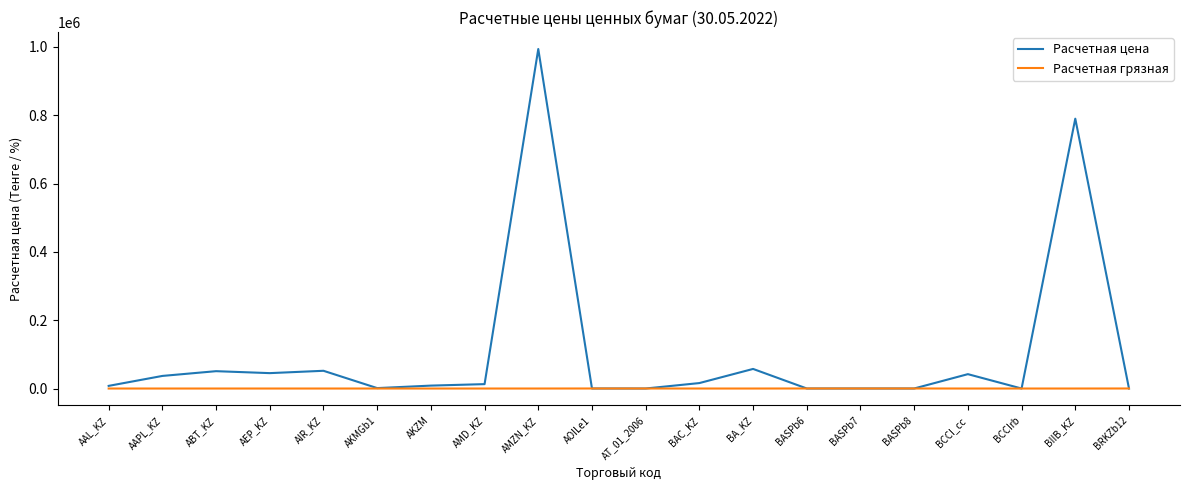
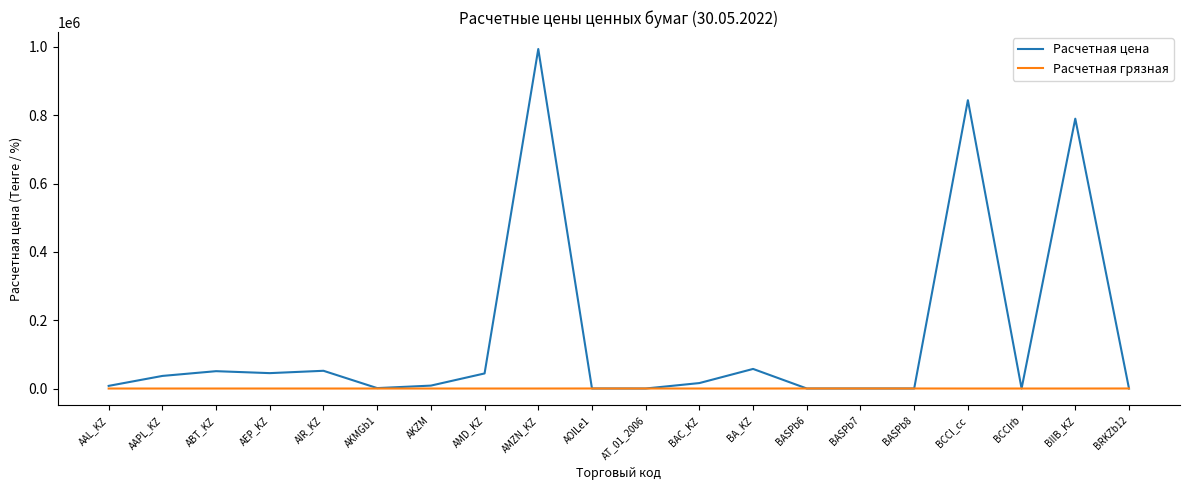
  {
    "Расчетная цена": {
      "AAL_KZ": 10000,
      "AAPL_KZ": 40000,
      "ABT_KZ": 50000,
      "AEP_KZ": 50000,
      "AIR_KZ": 50000,
      "AKZM": 10000,
-     "AMD_KZ": 10000,
+     "AMD_KZ": 40000,
      "AMZN_KZ": 990000,
      "BAC_KZ": 20000,
      "BA_KZ": 60000,
-     "BCCI_cc": 40000,
+     "BCCI_cc": 840000,
      "BIIB_KZ": 790000
    },
    "Расчетная грязная": {
      "AAL_KZ": 0,
      "AAPL_KZ": 0,
      "ABT_KZ": 0,
      "AEP_KZ": 0,
      "AIR_KZ": 0,
      "AKZM": 0,
      "AMD_KZ": 0,
      "AMZN_KZ": 0,
      "BAC_KZ": 0,
      "BA_KZ": 0,
      "BCCI_cc": 0,
      "BIIB_KZ": 0
    }
  }
